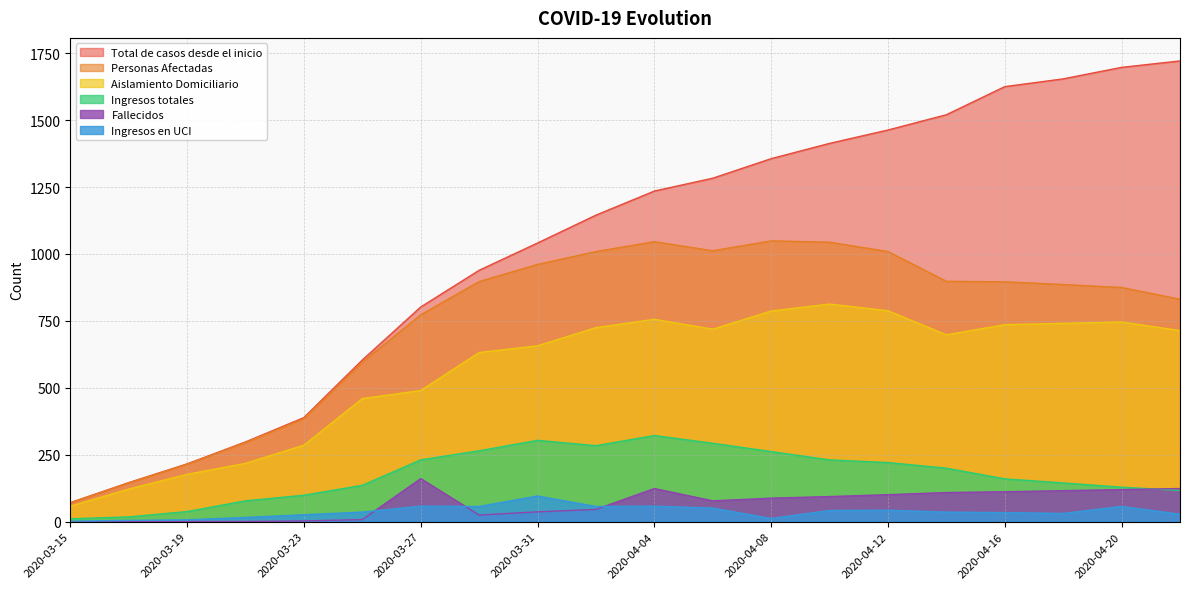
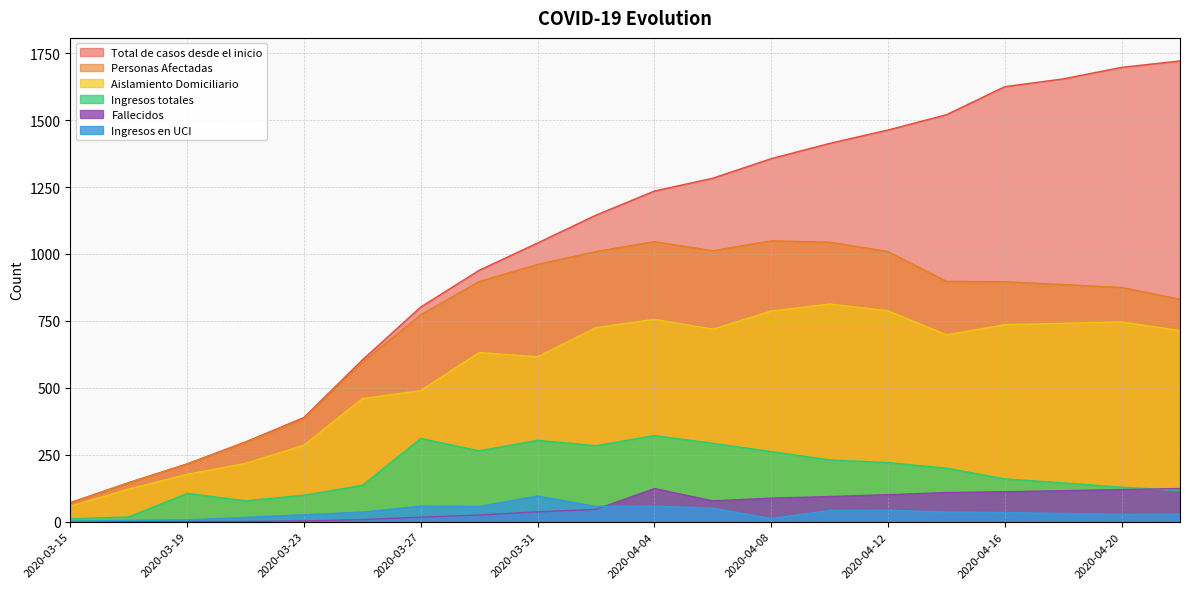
  {
    "Aislamiento Domiciliario": {
      "2020-03-15": 60,
      "2020-03-19": 180,
      "2020-03-23": 290,
      "2020-03-27": 490,
-     "2020-03-31": 660,
+     "2020-03-31": 620,
      "2020-04-04": 760,
      "2020-04-08": 790,
      "2020-04-12": 790,
      "2020-04-16": 740,
      "2020-04-20": 750
    },
    "Ingresos totales": {
-     "2020-03-19": 40,
+     "2020-03-19": 110,
      "2020-03-23": 100,
-     "2020-03-27": 230,
+     "2020-03-27": 310,
      "2020-03-31": 300,
      "2020-04-04": 320,
      "2020-04-08": 260,
      "2020-04-12": 220,
      "2020-04-16": 160
    },
    "Fallecidos": {
      "2020-03-23": 0,
-     "2020-03-27": 160,
+     "2020-03-27": 20,
      "2020-03-31": 40,
      "2020-04-04": 120,
      "2020-04-08": 90,
      "2020-04-12": 100,
      "2020-04-16": 110
    },
    "Ingresos en UCI": {
      "2020-03-23": 30,
      "2020-03-27": 60,
      "2020-03-31": 100,
      "2020-04-04": 60,
      "2020-04-08": 10,
      "2020-04-12": 40,
      "2020-04-16": 30,
-     "2020-04-20": 60
+     "2020-04-20": 30
    }
  }
